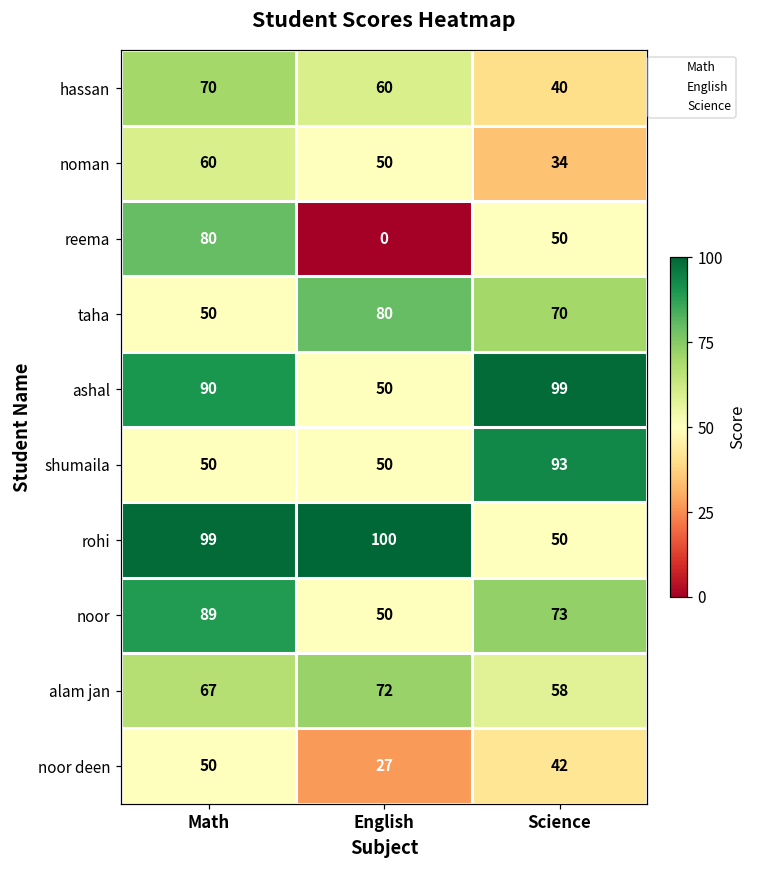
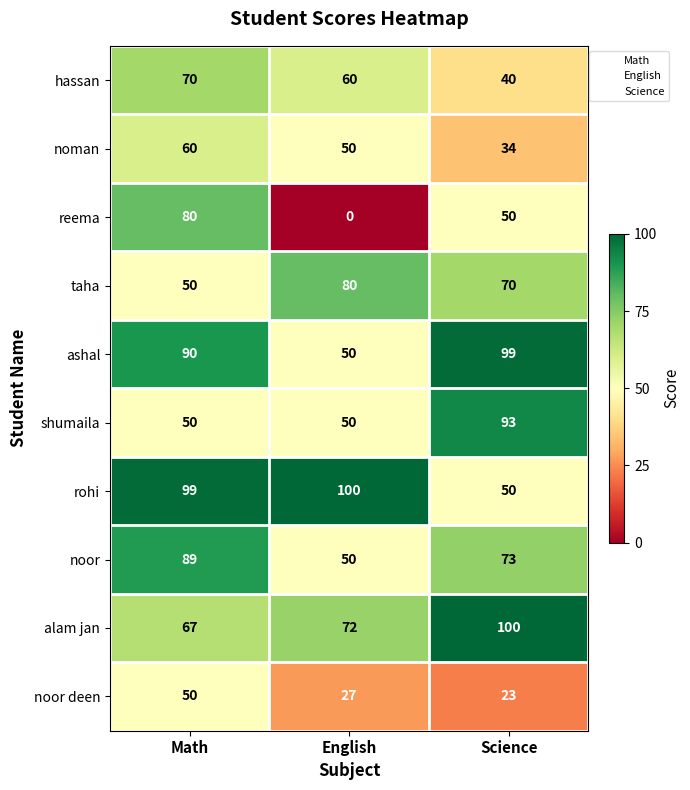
  {
    "alam jan": {
-     "Science": 58
+     "Science": 100
    },
    "noor deen": {
-     "Science": 42
+     "Science": 23
    }
  }
